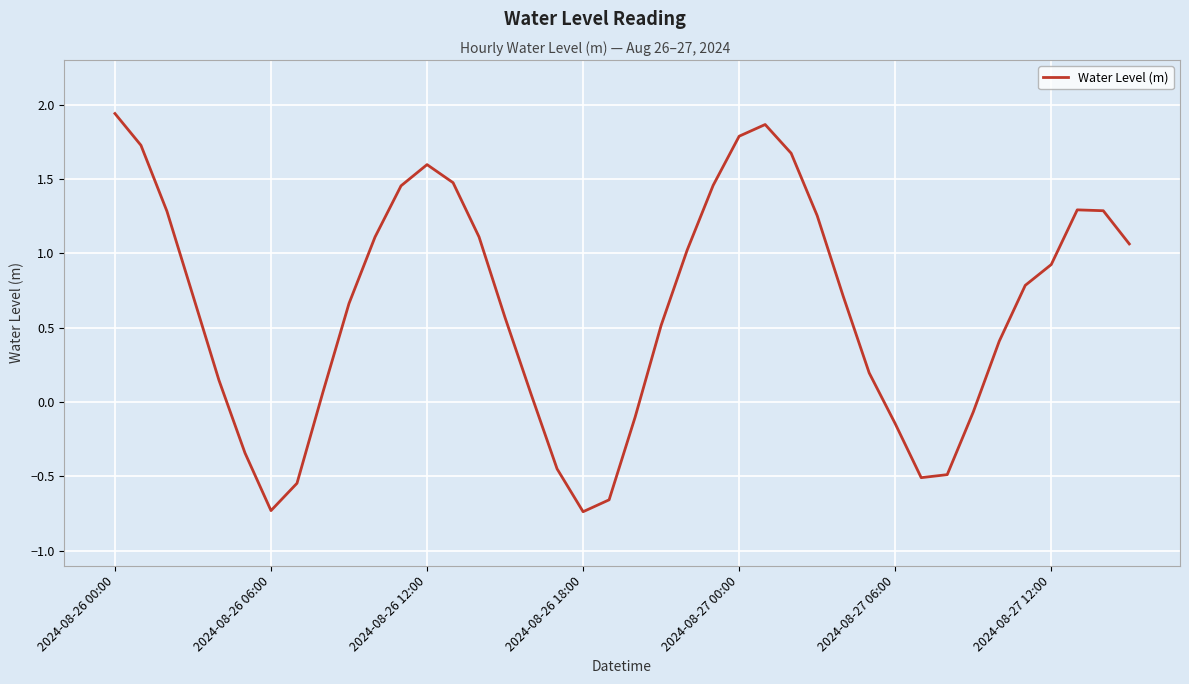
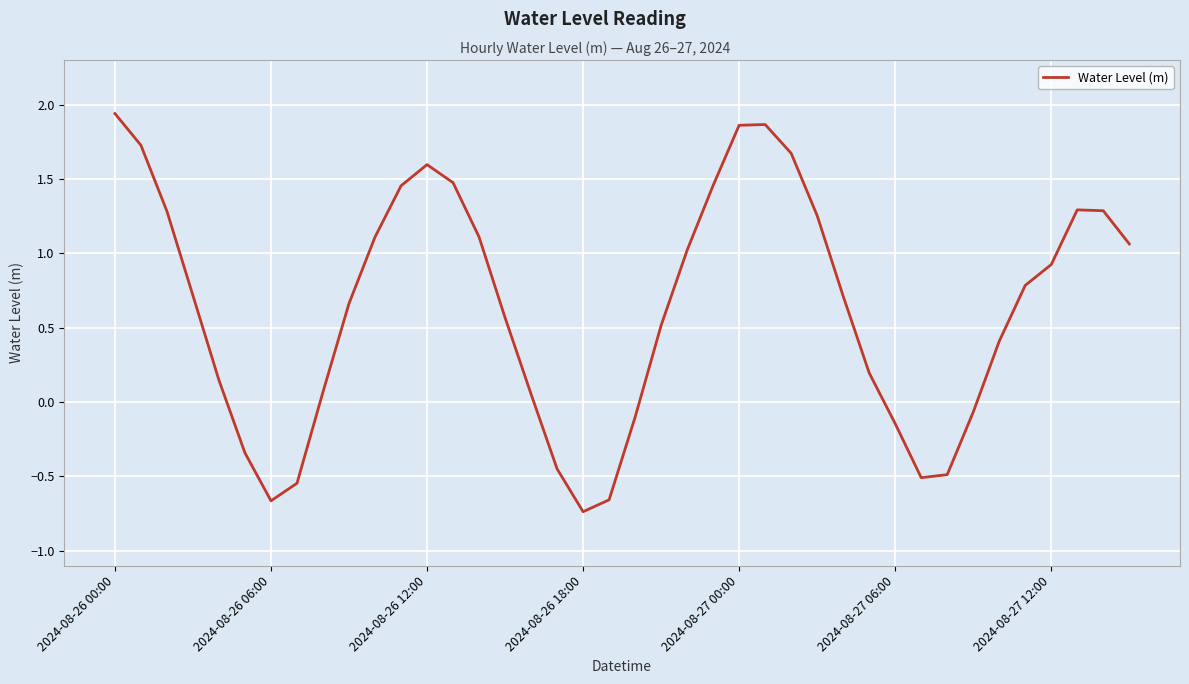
  {
    "2024-08-26 00:00": 1.94,
-   "2024-08-26 06:00": -0.73,
+   "2024-08-26 06:00": -0.66,
    "2024-08-26 12:00": 1.60,
    "2024-08-26 18:00": -0.74,
-   "2024-08-27 00:00": 1.79,
+   "2024-08-27 00:00": 1.86,
    "2024-08-27 06:00": -0.15,
    "2024-08-27 12:00": 0.92
  }
